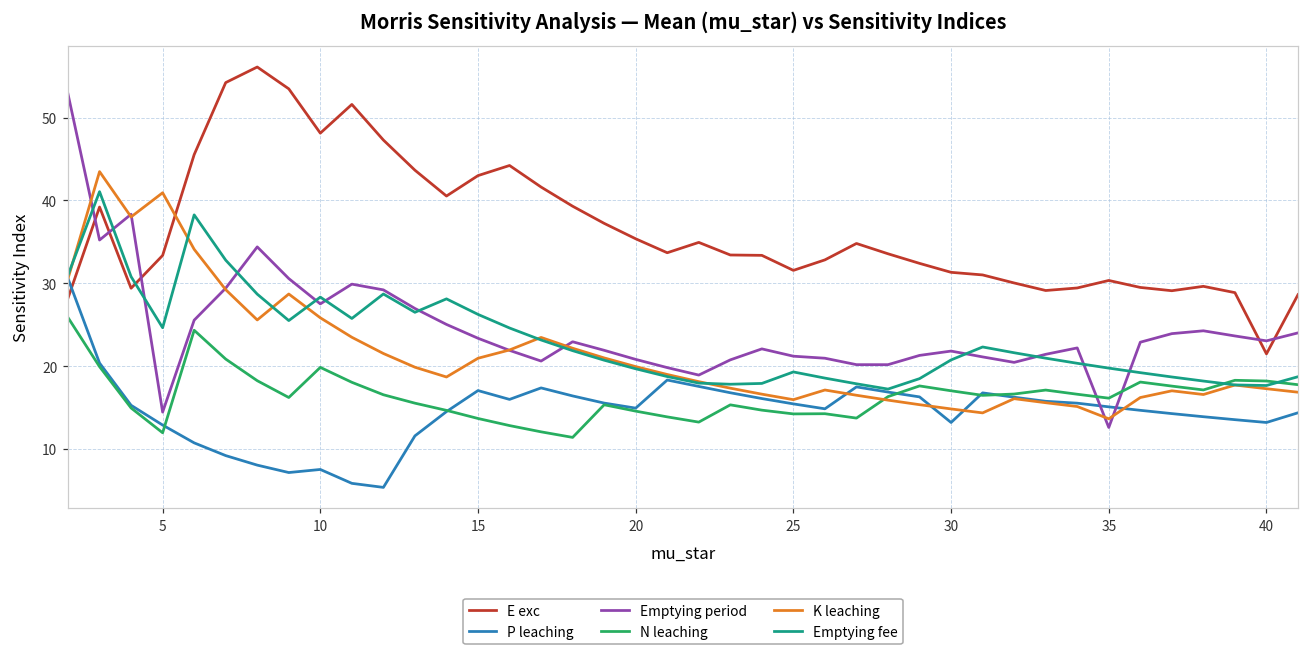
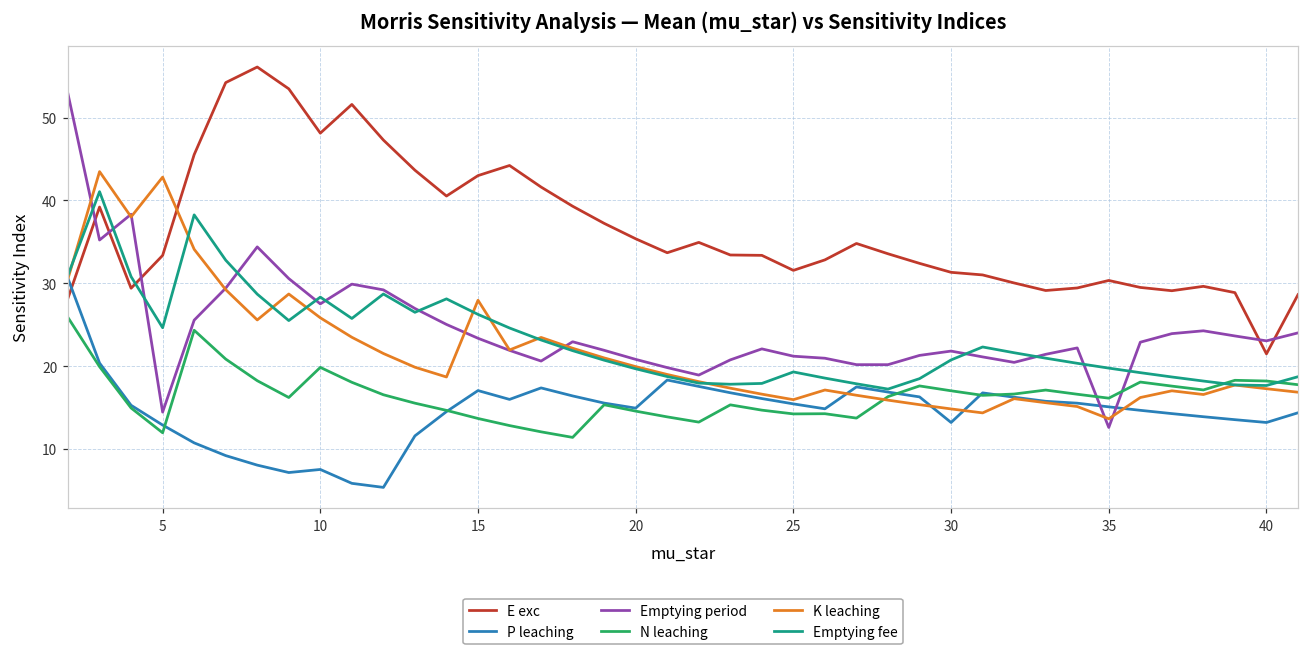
  {
    "E exc": {
      "5": 33,
      "10": 48,
      "15": 43,
      "20": 35,
      "25": 32,
      "30": 31,
      "35": 30,
      "40": 21
    },
    "P leaching": {
      "5": 13,
      "10": 8,
      "15": 17,
      "20": 15,
      "25": 15,
      "30": 13,
      "35": 15,
      "40": 13
    },
    "Emptying period": {
      "5": 14,
      "10": 28,
      "15": 23,
      "20": 21,
      "25": 21,
      "30": 22,
      "35": 13,
      "40": 23
    },
    "K leaching": {
-     "5": 41,
+     "5": 43,
      "10": 26,
-     "15": 21,
+     "15": 28,
      "25": 16,
      "30": 15,
      "35": 14,
      "40": 17
    }
  }
